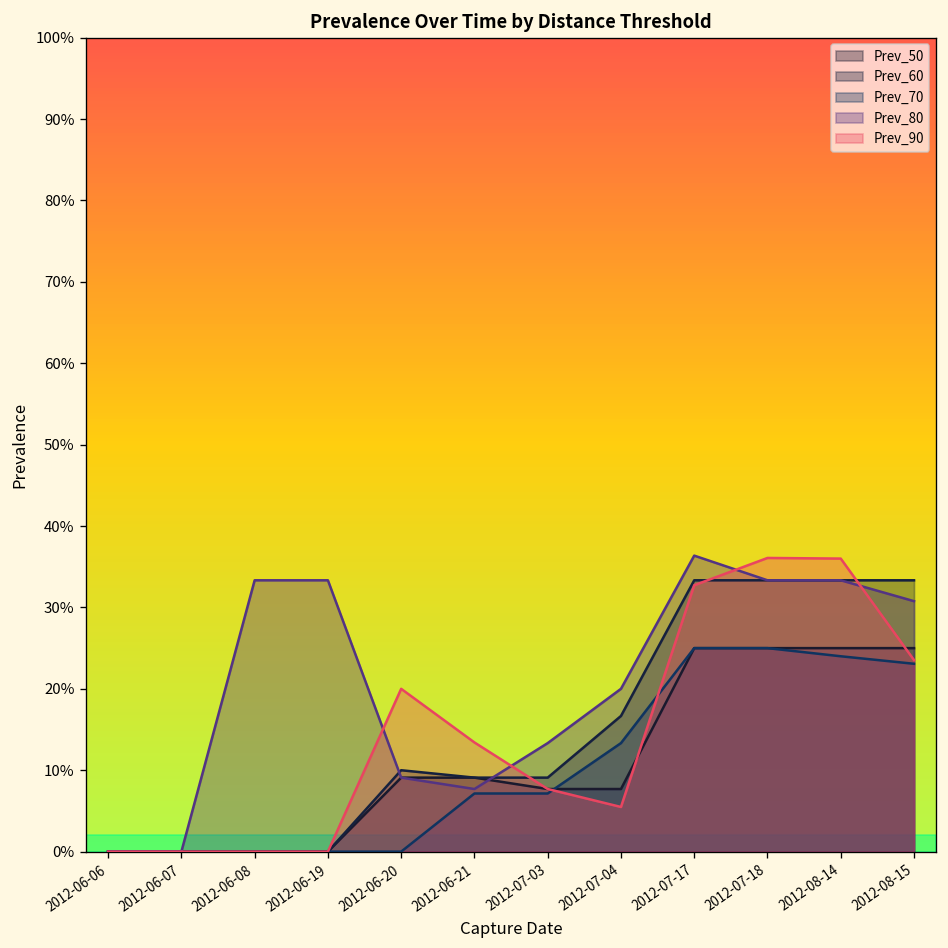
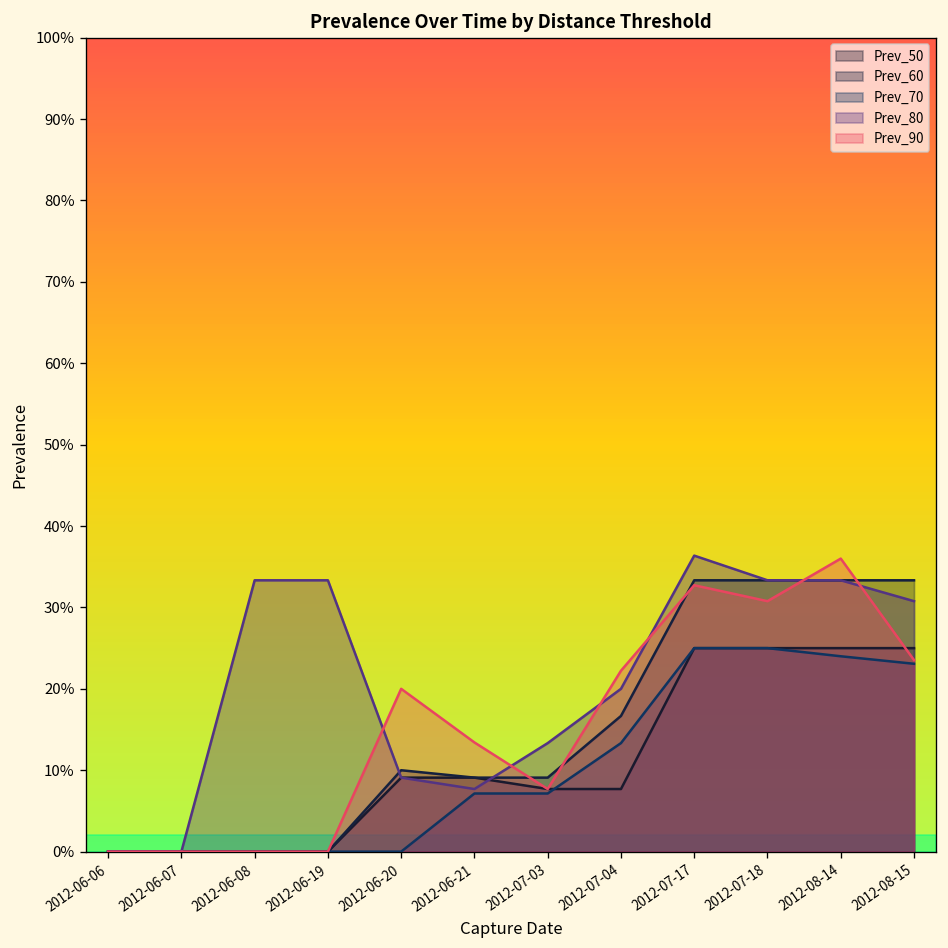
  {
    "Prev_90": {
      "2012-06-20": "20%",
      "2012-06-21": "13%",
-     "2012-07-04": "5%",
+     "2012-07-04": "22%",
      "2012-07-17": "33%",
-     "2012-07-18": "36%",
+     "2012-07-18": "31%",
      "2012-08-14": "36%",
      "2012-08-15": "24%"
    }
  }
